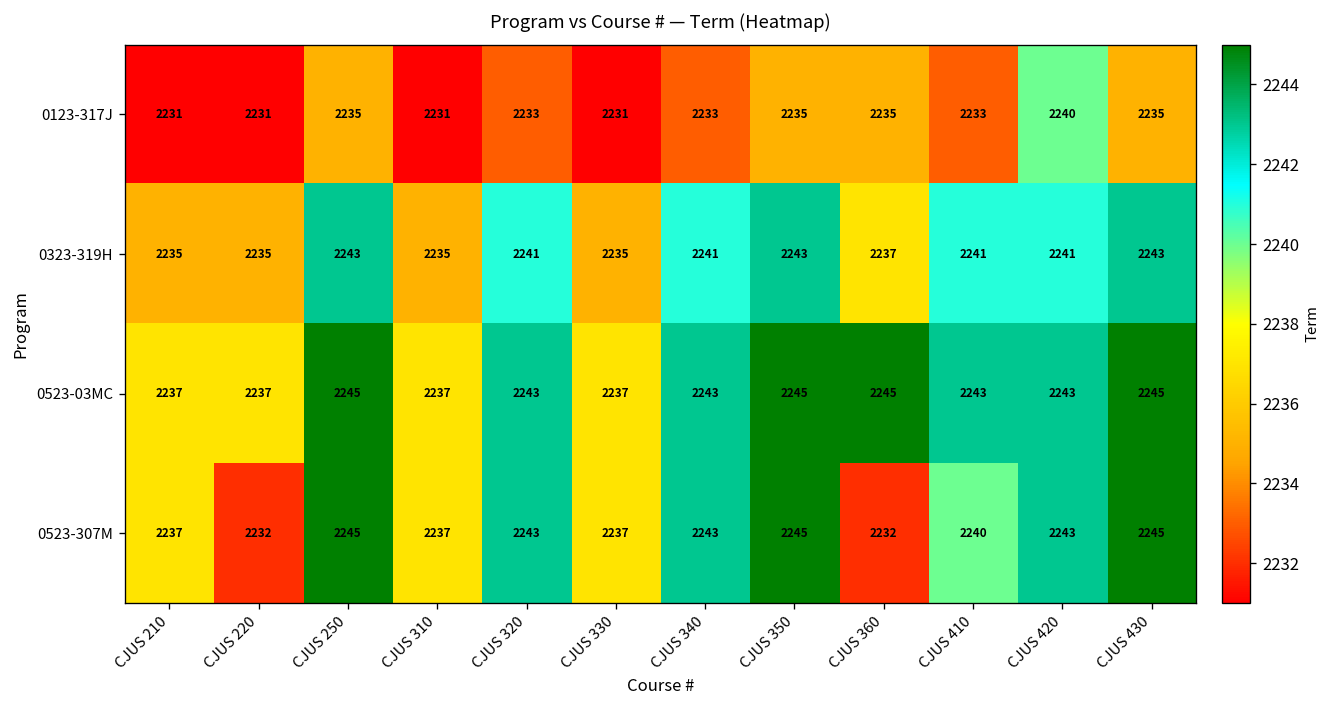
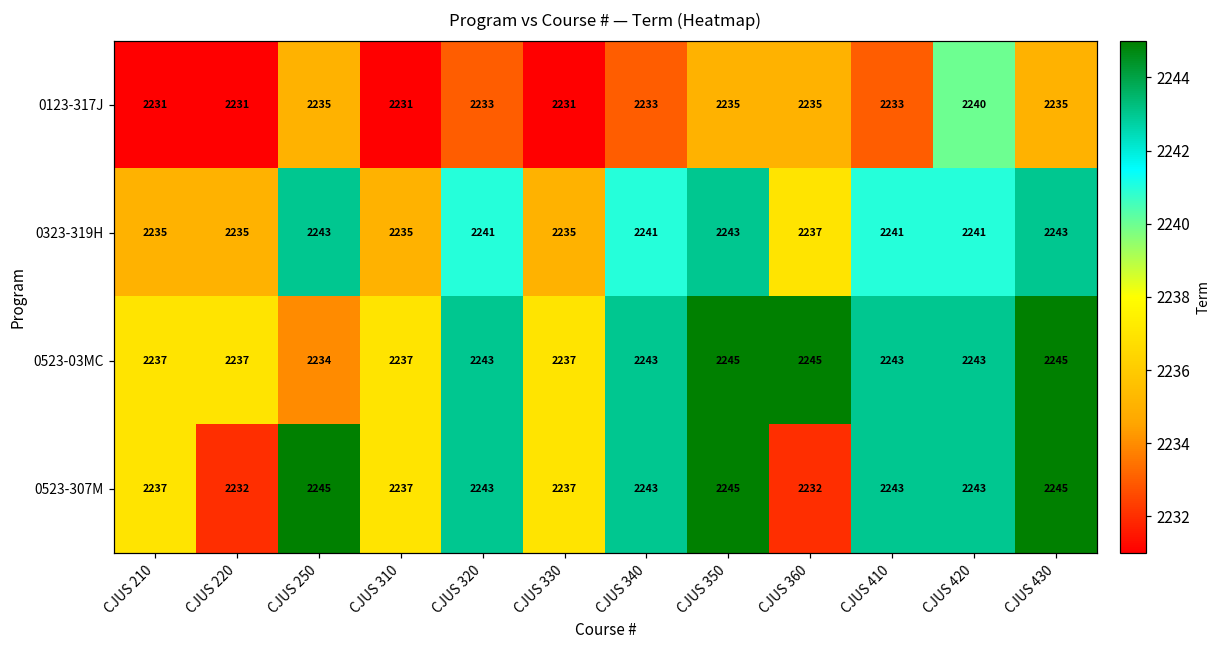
  {
    "0123-317J": {
      "CJUS 210": 2231,
      "CJUS 220": 2231,
      "CJUS 250": 2235,
      "CJUS 310": 2231,
      "CJUS 320": 2233,
      "CJUS 330": 2231,
      "CJUS 340": 2233,
      "CJUS 350": 2235,
      "CJUS 360": 2235,
      "CJUS 410": 2233,
      "CJUS 420": 2240,
      "CJUS 430": 2235
    },
    "0323-319H": {
      "CJUS 210": 2235,
      "CJUS 220": 2235,
      "CJUS 250": 2243,
      "CJUS 310": 2235,
      "CJUS 320": 2241,
      "CJUS 330": 2235,
      "CJUS 340": 2241,
      "CJUS 350": 2243,
      "CJUS 360": 2237,
      "CJUS 410": 2241,
      "CJUS 420": 2241,
      "CJUS 430": 2243
    },
    "0523-03MC": {
      "CJUS 210": 2237,
      "CJUS 220": 2237,
-     "CJUS 250": 2245,
+     "CJUS 250": 2234,
      "CJUS 310": 2237,
      "CJUS 320": 2243,
      "CJUS 330": 2237,
      "CJUS 340": 2243,
      "CJUS 350": 2245,
      "CJUS 360": 2245,
      "CJUS 410": 2243,
      "CJUS 420": 2243,
      "CJUS 430": 2245
    },
    "0523-307M": {
      "CJUS 210": 2237,
      "CJUS 220": 2232,
      "CJUS 250": 2245,
      "CJUS 310": 2237,
      "CJUS 320": 2243,
      "CJUS 330": 2237,
      "CJUS 340": 2243,
      "CJUS 350": 2245,
      "CJUS 360": 2232,
-     "CJUS 410": 2240,
+     "CJUS 410": 2243,
      "CJUS 420": 2243,
      "CJUS 430": 2245
    }
  }
